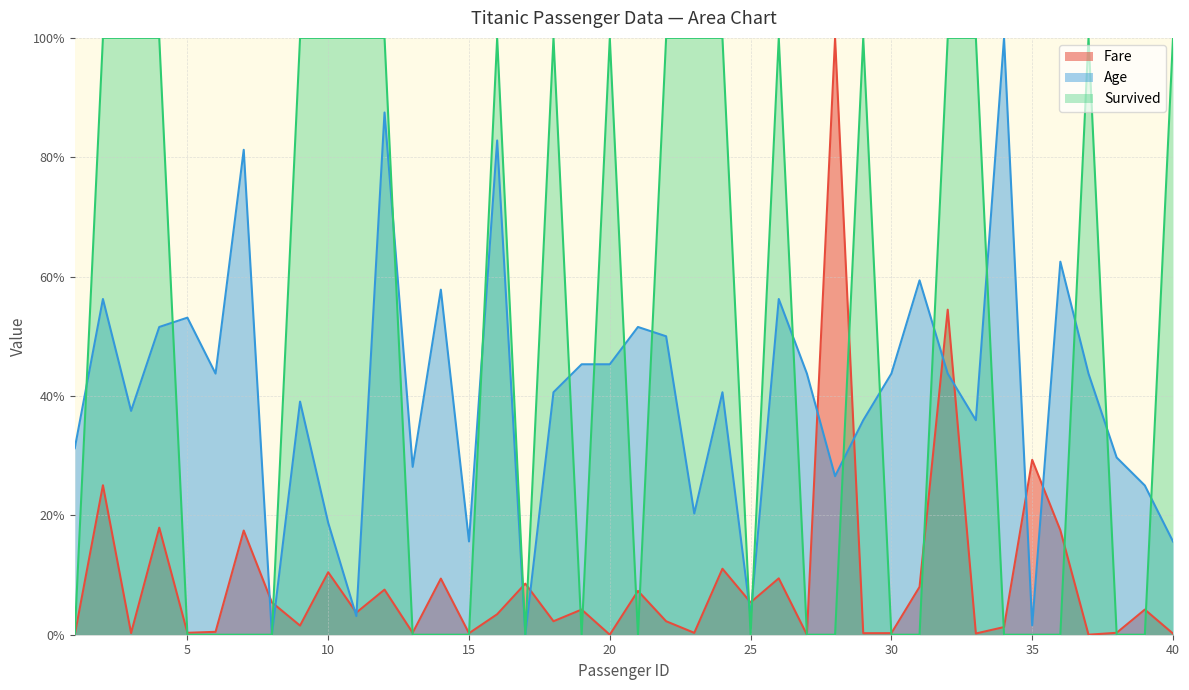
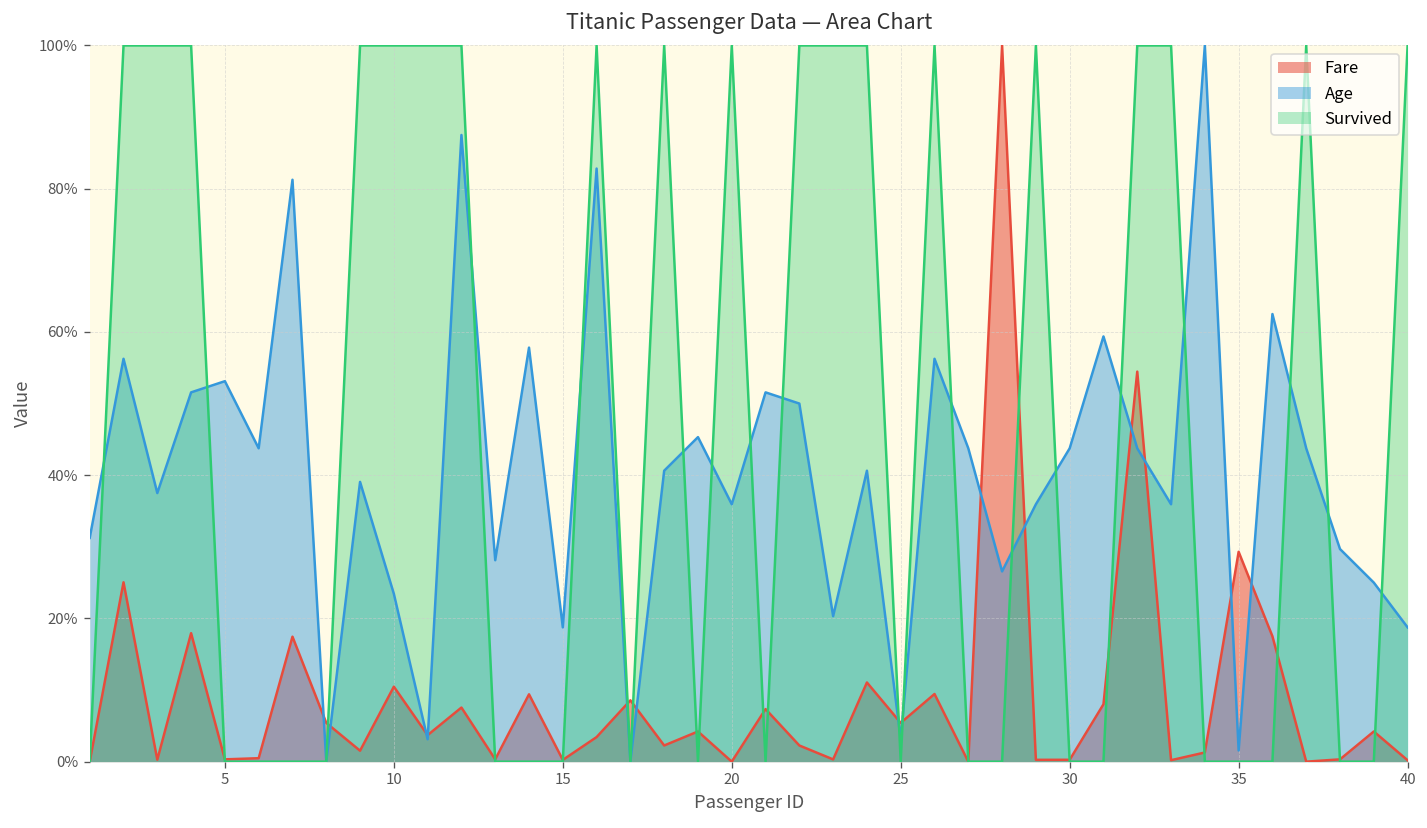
  {
    "Fare": {
      "10": "10%",
      "20": "0%",
      "25": "5%",
      "35": "29%",
      "40": "0%"
    },
    "Age": {
      "5": "53%",
-     "10": "19%",
-     "15": "16%",
-     "20": "45%",
+     "10": "23%",
+     "15": "19%",
+     "20": "36%",
      "25": "3%",
      "30": "44%",
      "35": "2%",
-     "40": "16%"
+     "40": "19%"
    },
    "Survived": {
      "10": "100%",
      "20": "100%",
      "25": "0%",
      "35": "0%",
      "40": "100%"
    }
  }
